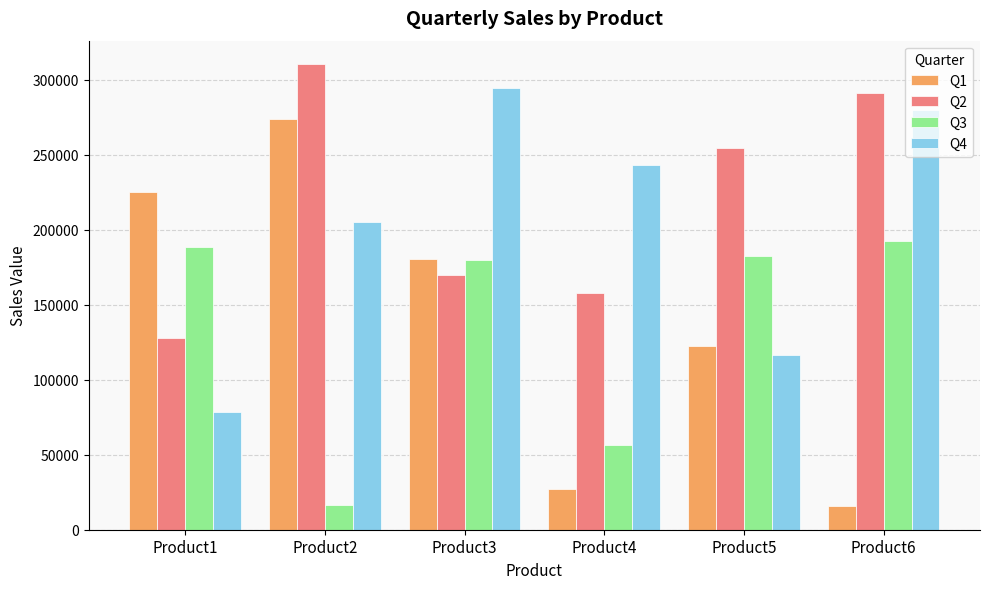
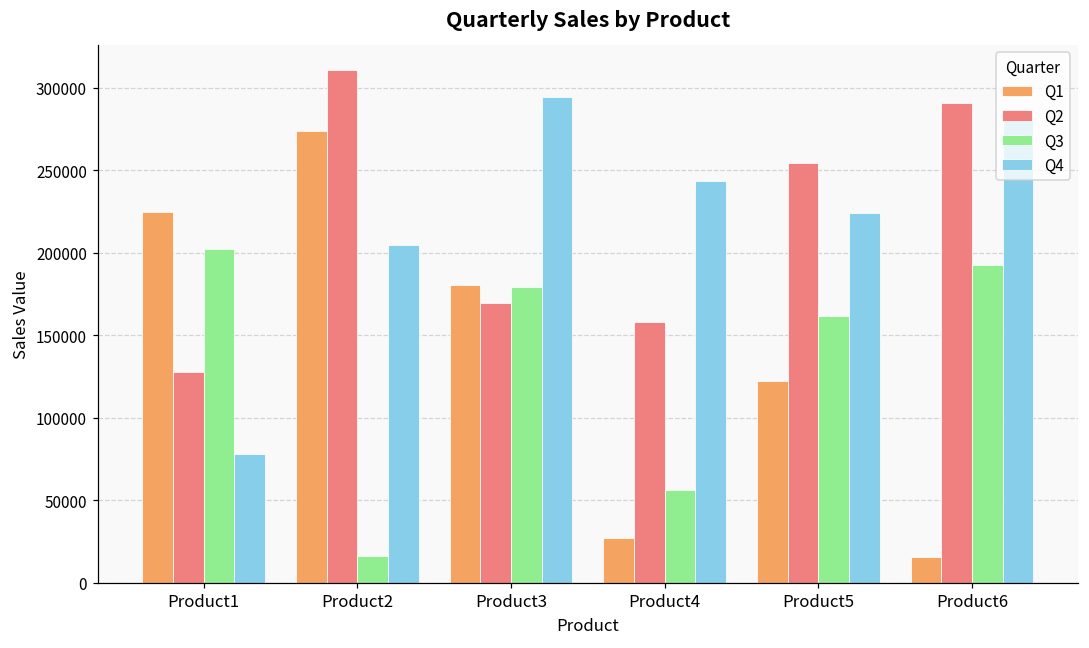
  {
    "Q3": {
-     "Product1": 189000,
+     "Product1": 202000,
      "Product2": 16000,
      "Product3": 179000,
      "Product4": 56000,
-     "Product5": 182000,
+     "Product5": 162000,
      "Product6": 192000
    },
    "Q4": {
      "Product1": 78000,
      "Product2": 205000,
      "Product3": 294000,
      "Product4": 243000,
-     "Product5": 117000
+     "Product5": 224000
    }
  }
